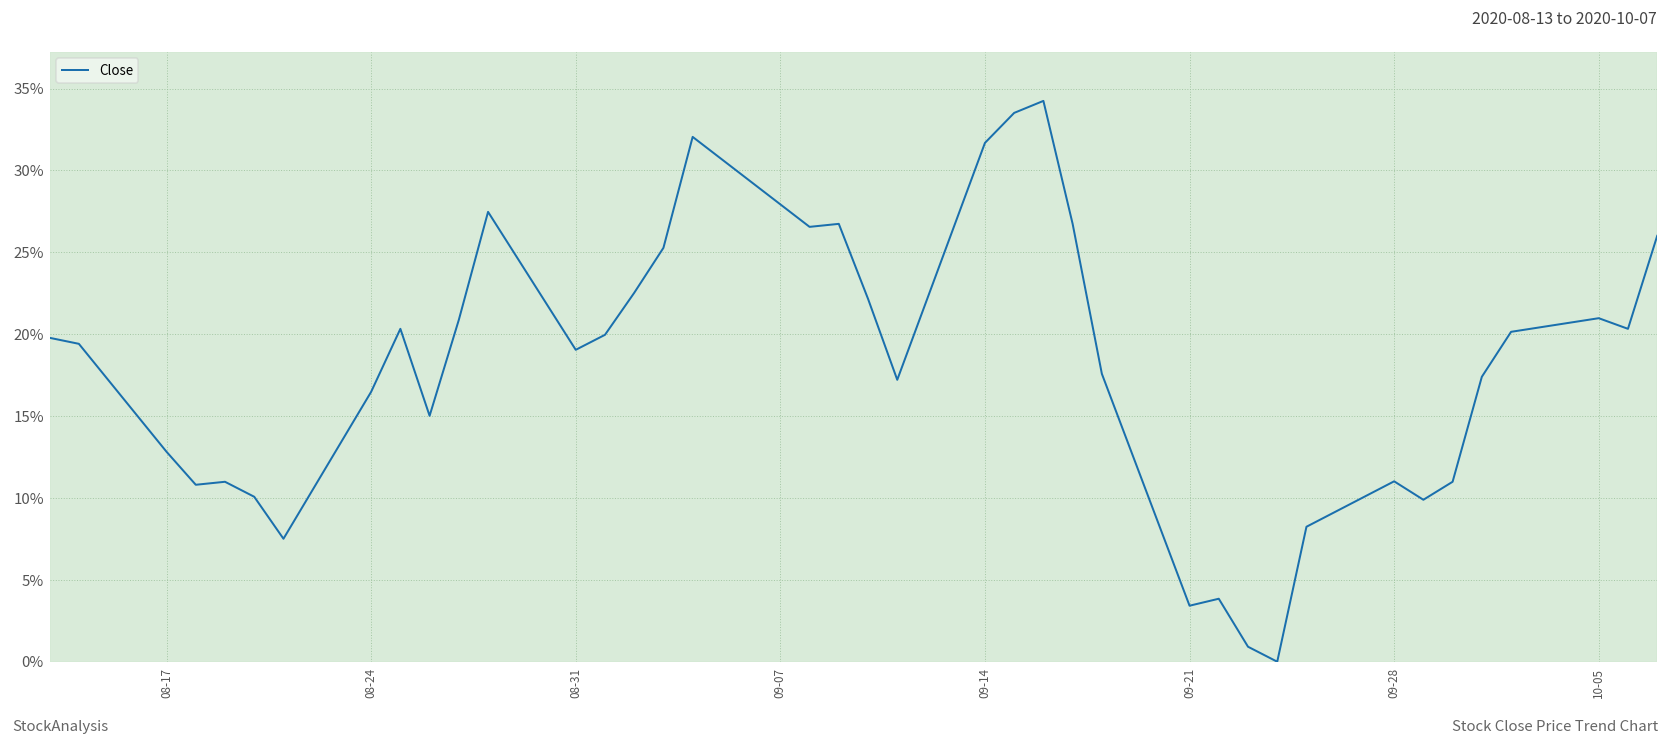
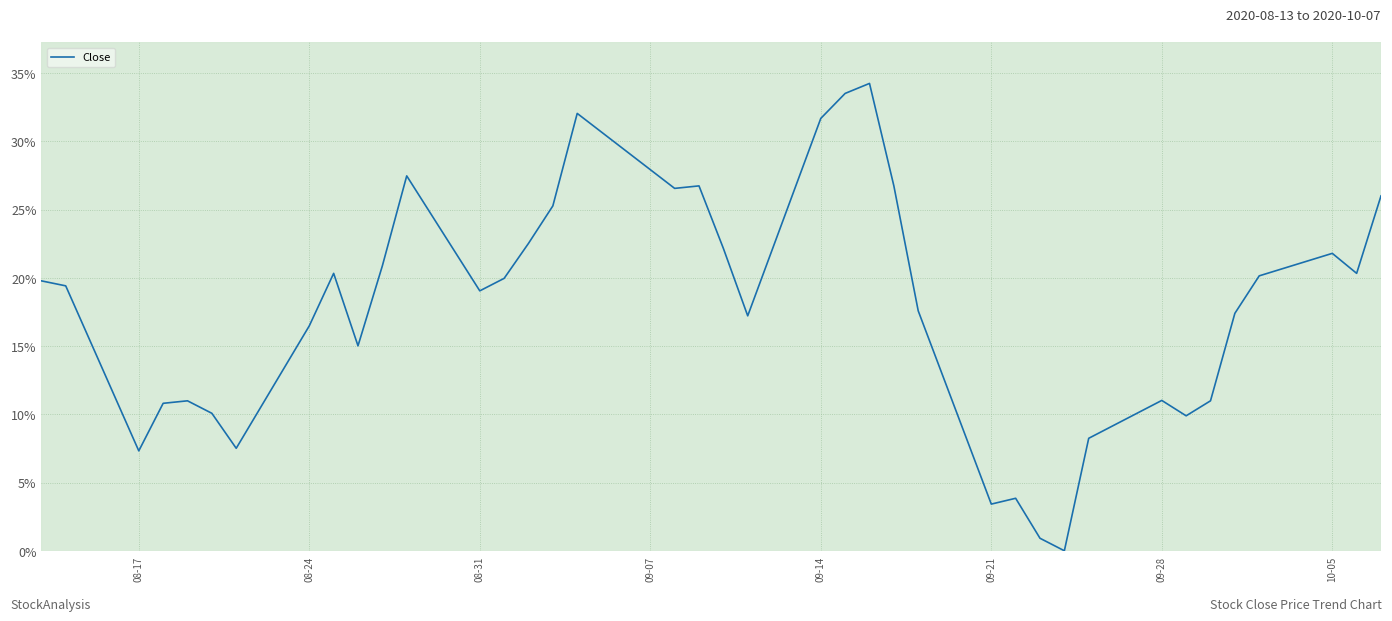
  {
-   "08-17": "12.8%",
+   "08-17": "7.3%",
    "08-24": "16.5%",
    "08-31": "19.0%",
    "09-14": "31.7%",
    "09-21": "3.4%",
    "09-28": "11.0%",
-   "10-05": "21.0%"
+   "10-05": "21.8%"
  }
